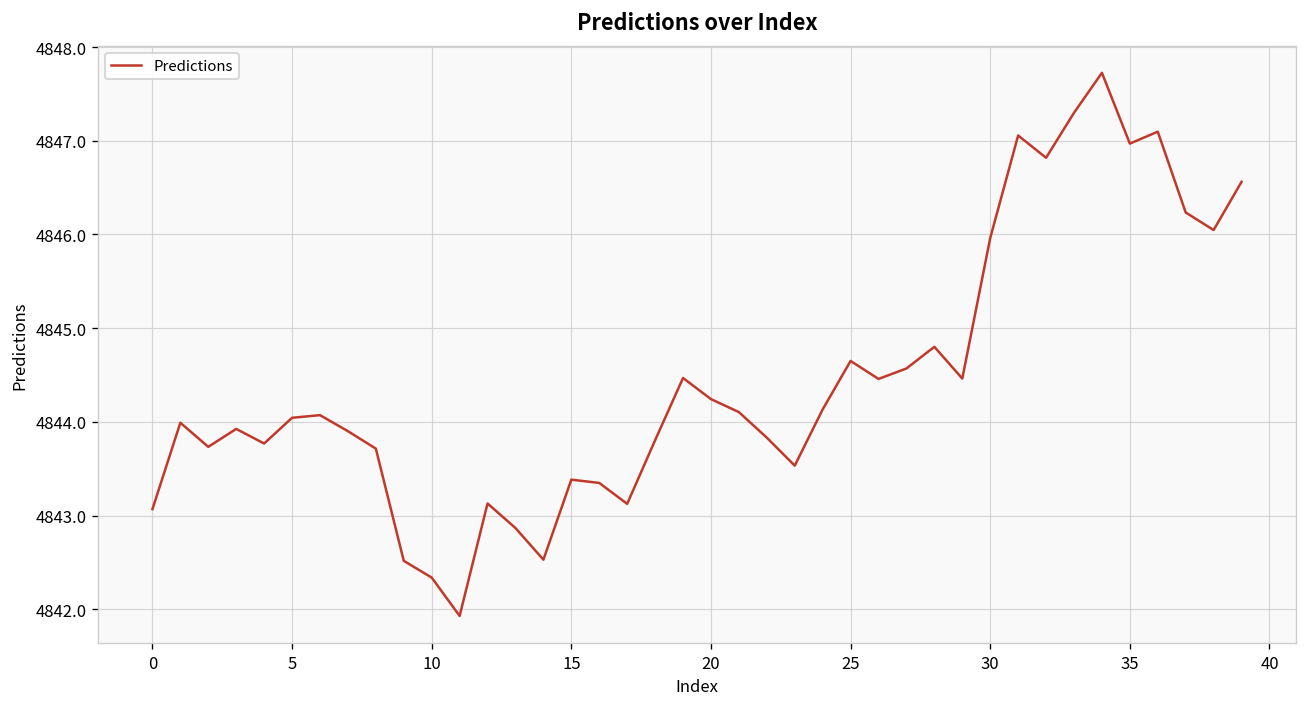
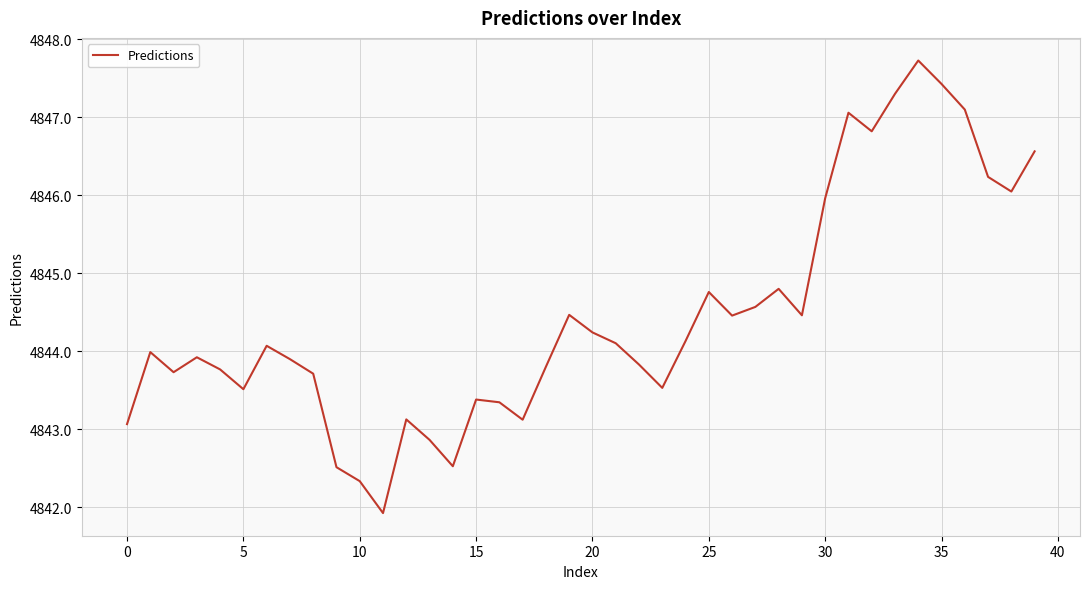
  {
    "0": 4843.1,
-   "5": 4844.0,
+   "5": 4843.5,
    "10": 4842.3,
    "15": 4843.4,
    "20": 4844.2,
-   "25": 4844.6,
+   "25": 4844.8,
    "30": 4846.0,
-   "35": 4847.0
+   "35": 4847.4
  }
